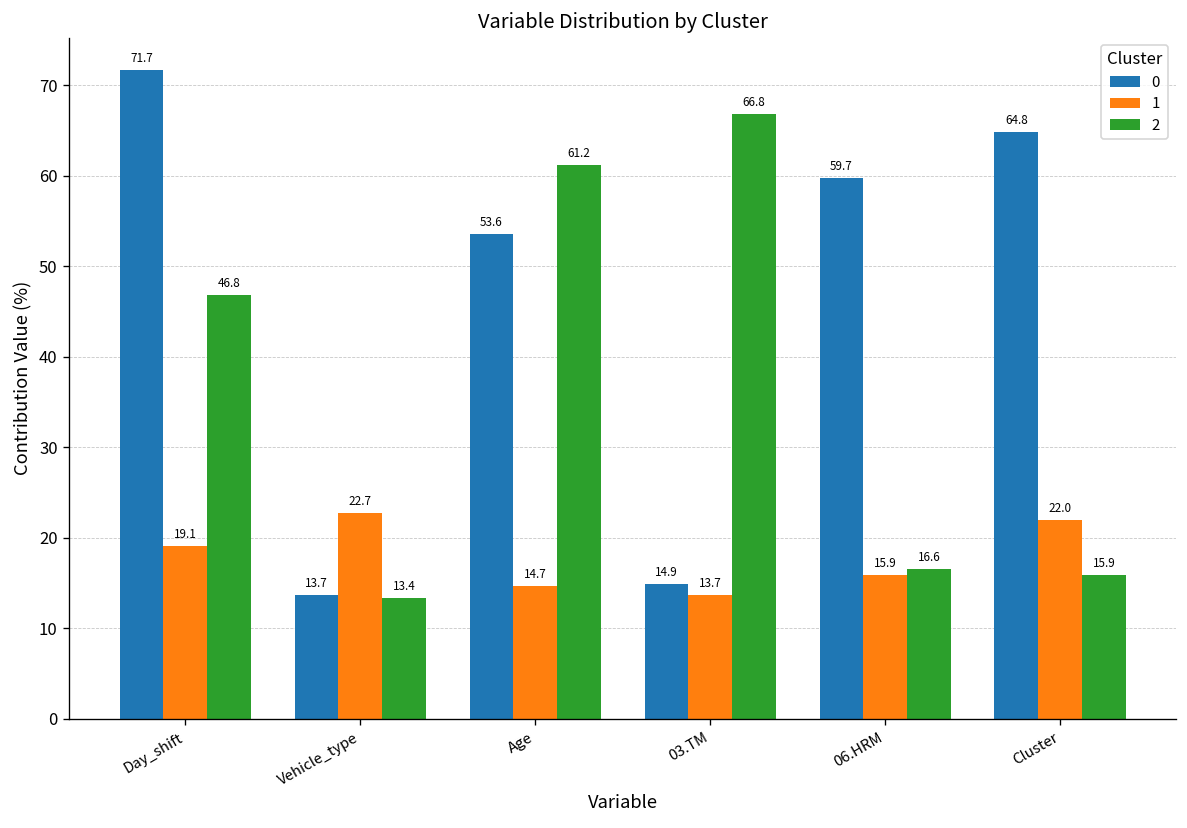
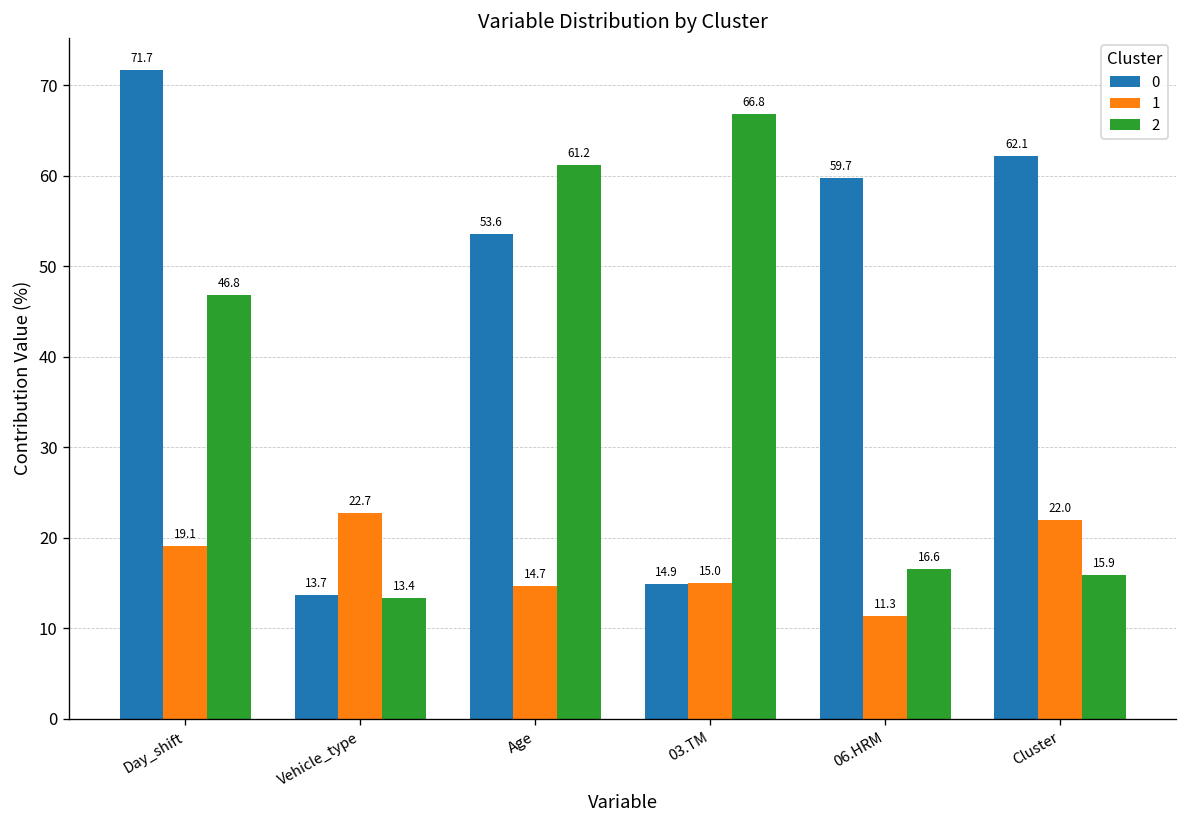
  {
    "0": {
      "Day_shift": 71.7,
      "Vehicle_type": 13.7,
      "Age": 53.6,
      "03.TM": 14.9,
      "06.HRM": 59.7,
-     "Cluster": 64.8
+     "Cluster": 62.1
    },
    "1": {
      "Day_shift": 19.1,
      "Vehicle_type": 22.7,
      "Age": 14.7,
-     "03.TM": 13.7,
-     "06.HRM": 15.9,
+     "03.TM": 15.0,
+     "06.HRM": 11.3,
      "Cluster": 22.0
    },
    "2": {
      "Day_shift": 46.8,
      "Vehicle_type": 13.4,
      "Age": 61.2,
      "03.TM": 66.8,
      "06.HRM": 16.6,
      "Cluster": 15.9
    }
  }
